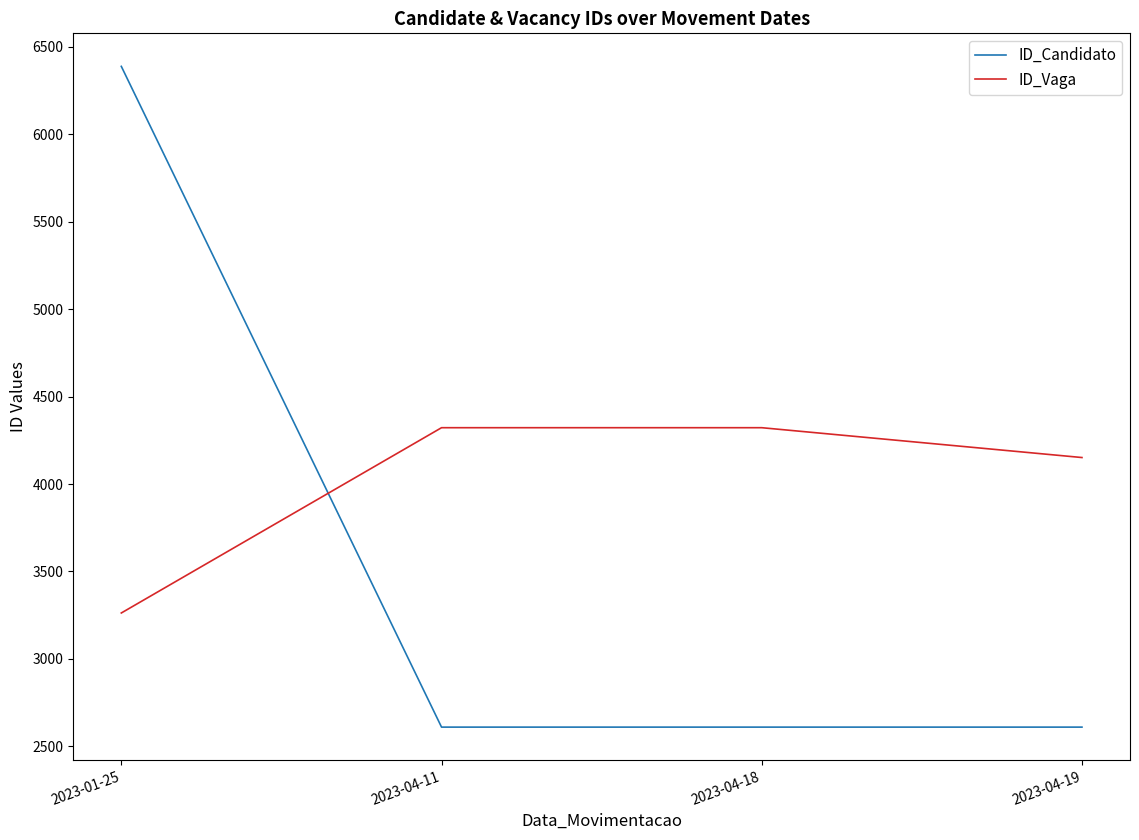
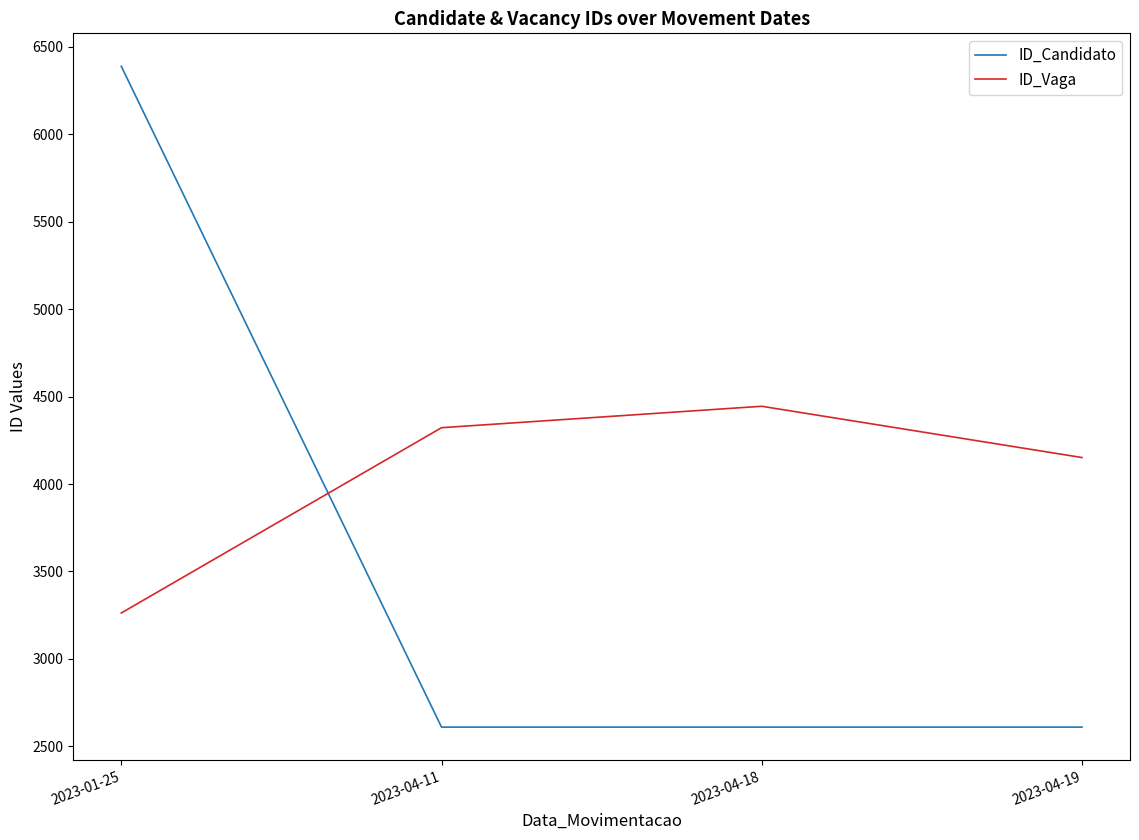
  {
    "ID_Candidato": {
      "2023-01-25": 6390,
      "2023-04-11": 2610,
      "2023-04-18": 2610,
      "2023-04-19": 2610
    },
    "ID_Vaga": {
      "2023-01-25": 3260,
      "2023-04-11": 4320,
-     "2023-04-18": 4320,
+     "2023-04-18": 4440,
      "2023-04-19": 4150
    }
  }
